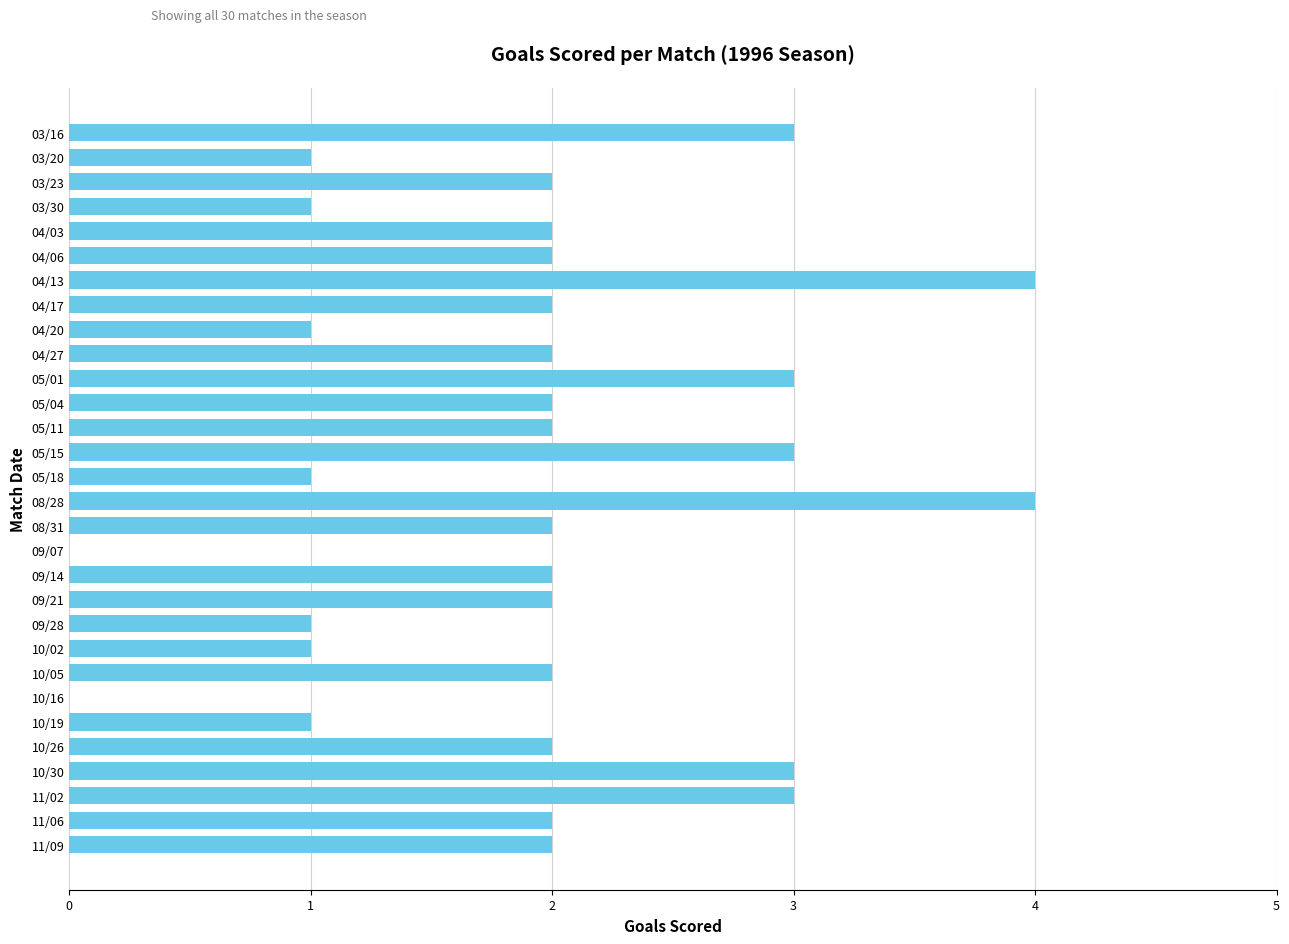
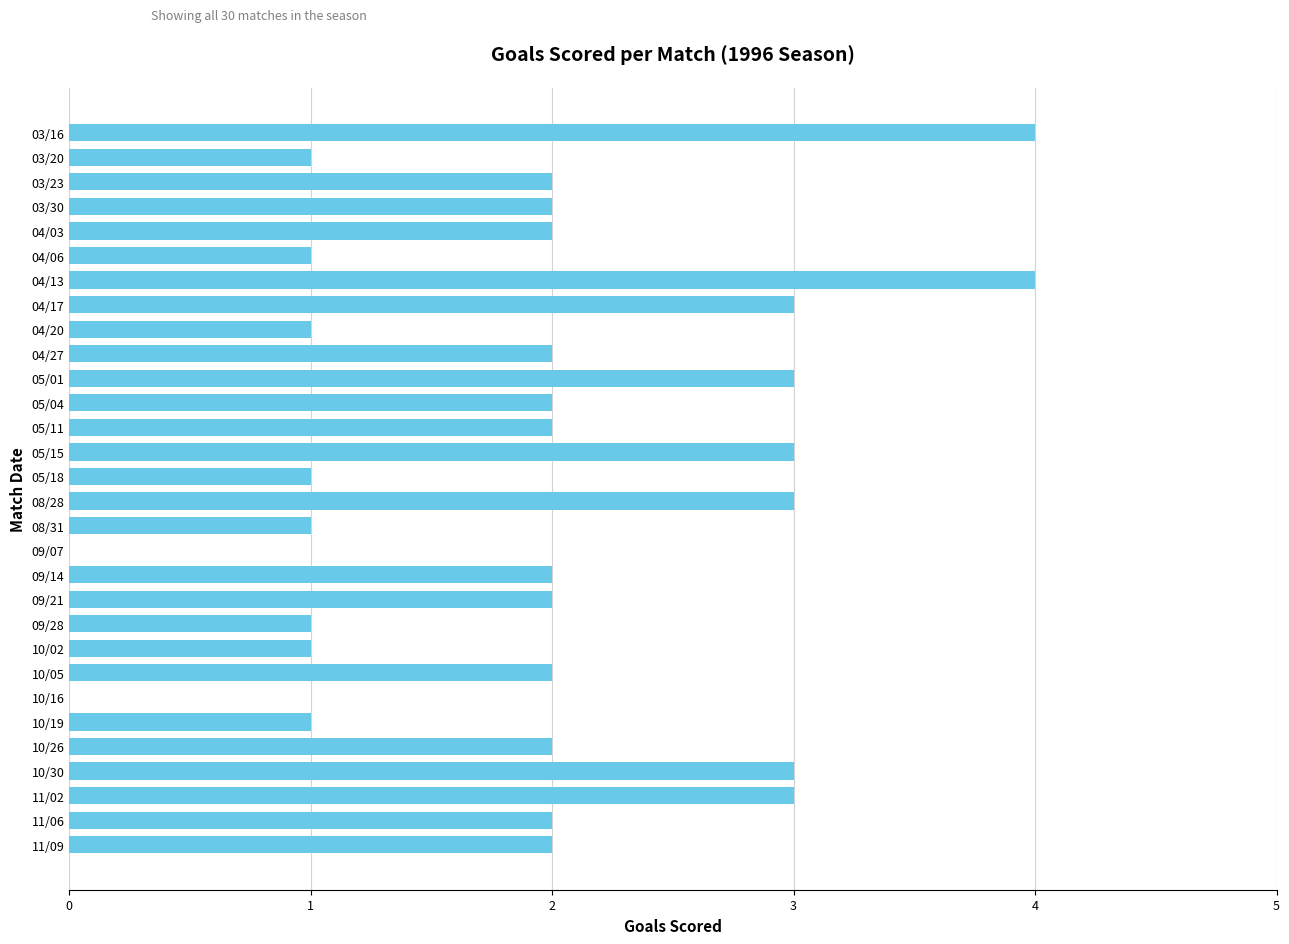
  {
-   "03/16": 3,
+   "03/16": 4,
    "03/20": 1,
    "03/23": 2,
-   "03/30": 1,
+   "03/30": 2,
    "04/03": 2,
-   "04/06": 2,
+   "04/06": 1,
    "04/13": 4,
-   "04/17": 2,
+   "04/17": 3,
    "04/20": 1,
    "04/27": 2,
    "05/01": 3,
    "05/04": 2,
    "05/11": 2,
    "05/15": 3,
    "05/18": 1,
-   "08/28": 4,
-   "08/31": 2,
+   "08/28": 3,
+   "08/31": 1,
    "09/07": 0,
    "09/14": 2,
    "09/21": 2,
    "09/28": 1,
    "10/02": 1,
    "10/05": 2,
    "10/16": 0,
    "10/19": 1,
    "10/26": 2,
    "10/30": 3,
    "11/02": 3,
    "11/06": 2,
    "11/09": 2
  }
